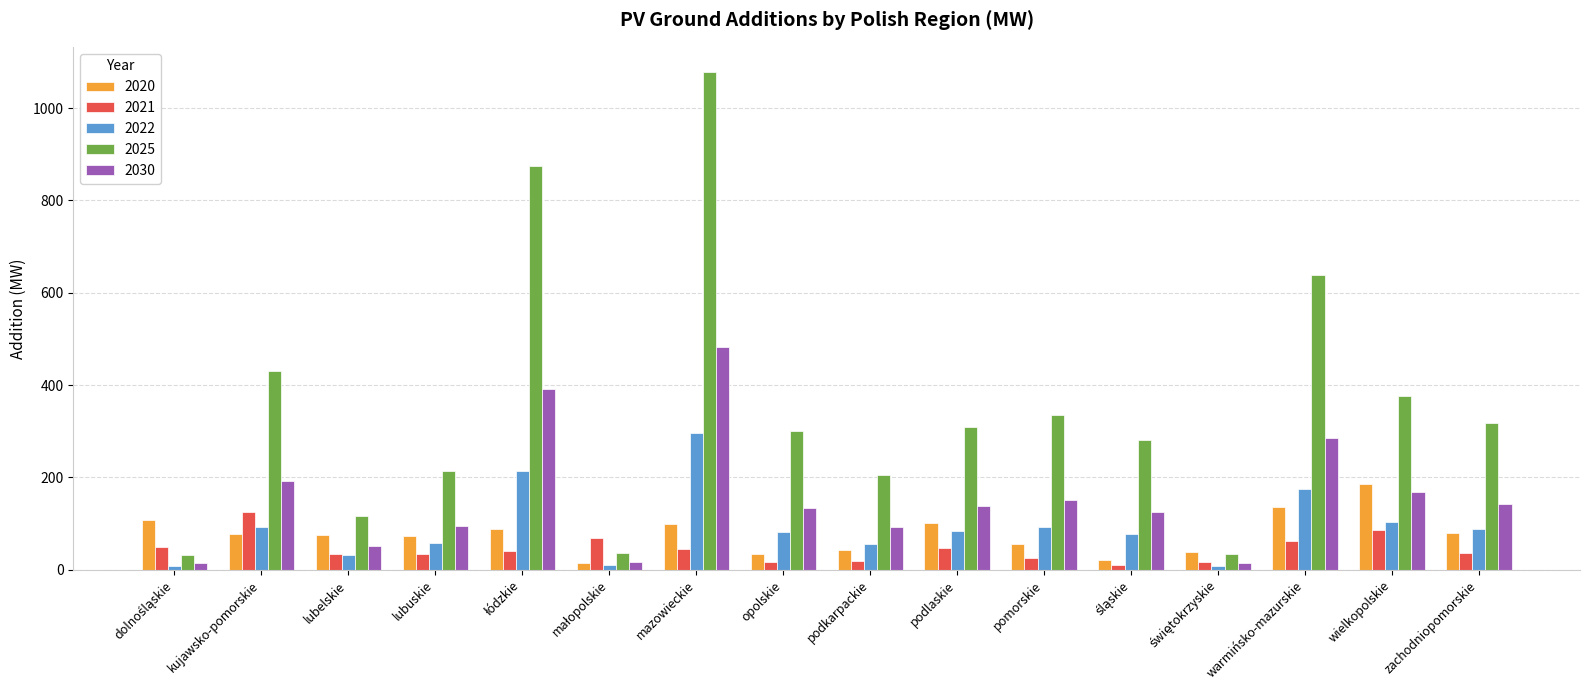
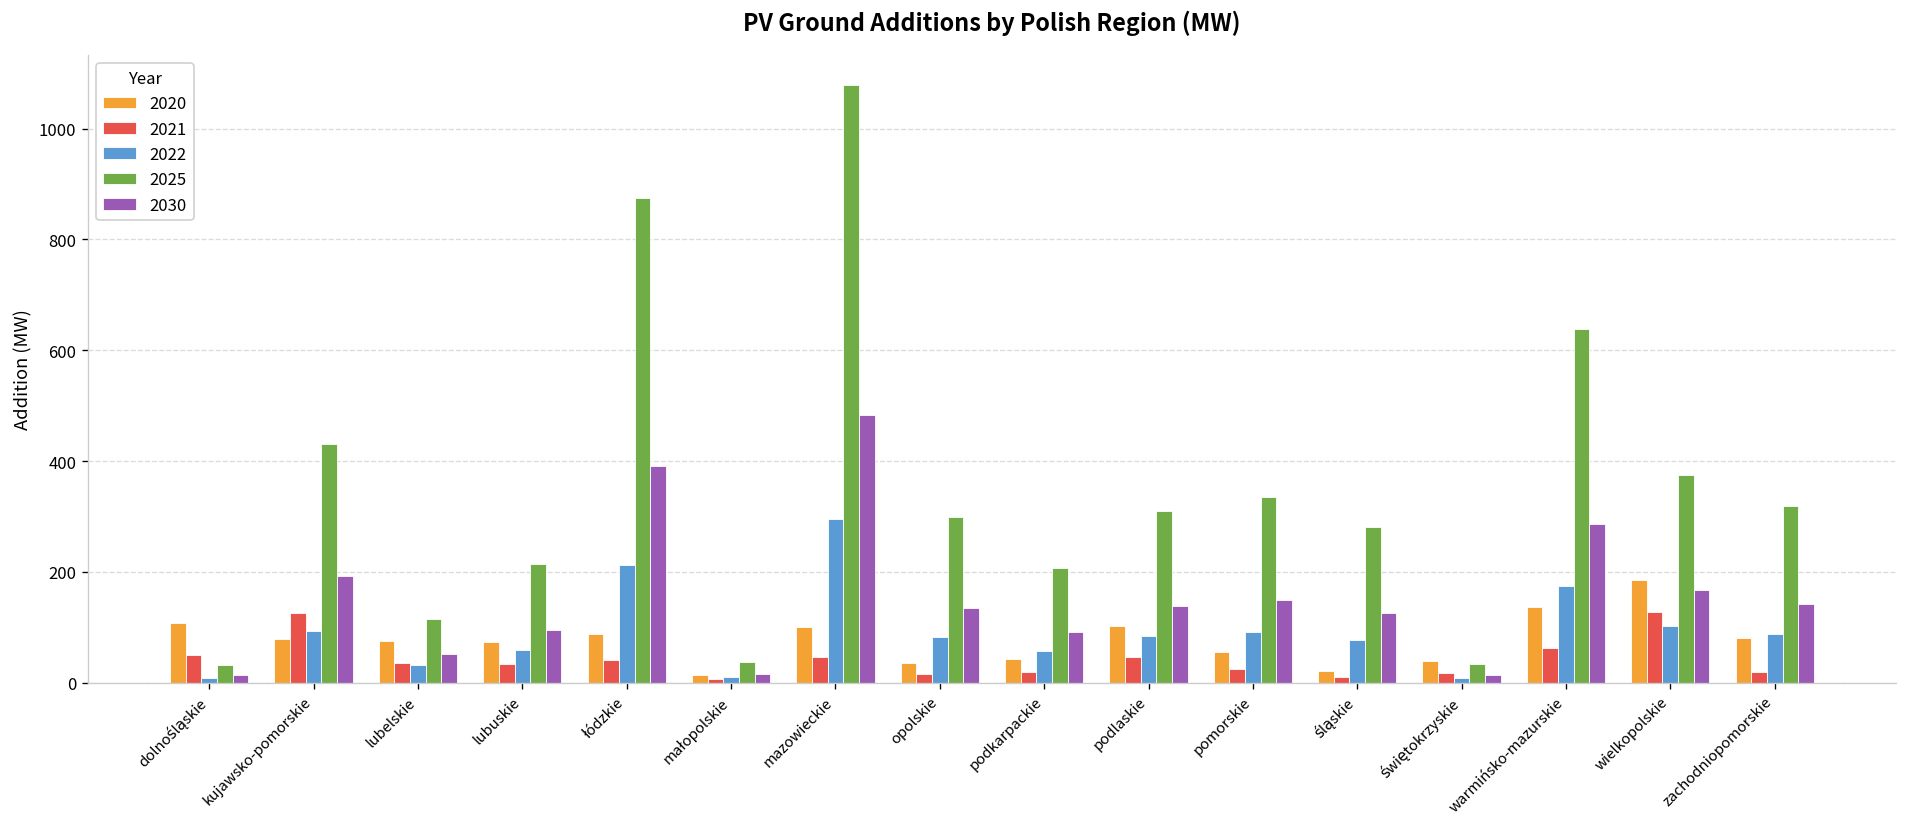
  {
    "2020": {
      "dolnośląskie": 110,
      "kujawsko-pomorskie": 80,
      "lubelskie": 80,
      "lubuskie": 70,
      "łódzkie": 90,
      "małopolskie": 10,
      "mazowieckie": 100,
      "opolskie": 40,
      "podkarpackie": 40,
      "podlaskie": 100,
      "pomorskie": 60,
      "śląskie": 20,
      "świętokrzyskie": 40,
      "warmińsko-mazurskie": 140,
      "wielkopolskie": 190,
      "zachodniopomorskie": 80
    },
    "2021": {
      "dolnośląskie": 50,
      "kujawsko-pomorskie": 130,
      "lubelskie": 40,
      "lubuskie": 30,
      "łódzkie": 40,
-     "małopolskie": 70,
+     "małopolskie": 10,
      "mazowieckie": 50,
      "opolskie": 20,
      "podkarpackie": 20,
      "podlaskie": 50,
      "pomorskie": 30,
      "śląskie": 10,
      "świętokrzyskie": 20,
      "warmińsko-mazurskie": 60,
-     "wielkopolskie": 90,
-     "zachodniopomorskie": 40
+     "wielkopolskie": 130,
+     "zachodniopomorskie": 20
    },
    "2022": {
      "dolnośląskie": 10,
      "kujawsko-pomorskie": 90,
      "lubelskie": 30,
      "lubuskie": 60,
      "łódzkie": 210,
      "małopolskie": 10,
      "mazowieckie": 300,
      "opolskie": 80,
      "podkarpackie": 60,
      "podlaskie": 90,
      "pomorskie": 90,
      "śląskie": 80,
      "świętokrzyskie": 10,
      "warmińsko-mazurskie": 180,
      "wielkopolskie": 100,
      "zachodniopomorskie": 90
    },
    "2025": {
      "dolnośląskie": 30,
      "kujawsko-pomorskie": 430,
      "lubelskie": 120,
      "lubuskie": 210,
      "łódzkie": 870,
      "małopolskie": 40,
      "mazowieckie": 1080,
      "opolskie": 300,
      "podkarpackie": 210,
      "podlaskie": 310,
      "pomorskie": 340,
      "śląskie": 280,
      "świętokrzyskie": 30,
      "warmińsko-mazurskie": 640,
      "wielkopolskie": 380,
      "zachodniopomorskie": 320
    },
    "2030": {
      "dolnośląskie": 10,
      "kujawsko-pomorskie": 190,
      "lubelskie": 50,
      "lubuskie": 100,
      "łódzkie": 390,
      "małopolskie": 20,
      "mazowieckie": 480,
      "opolskie": 130,
      "podkarpackie": 90,
      "podlaskie": 140,
      "pomorskie": 150,
      "śląskie": 130,
      "świętokrzyskie": 20,
      "warmińsko-mazurskie": 290,
      "wielkopolskie": 170,
      "zachodniopomorskie": 140
    }
  }
